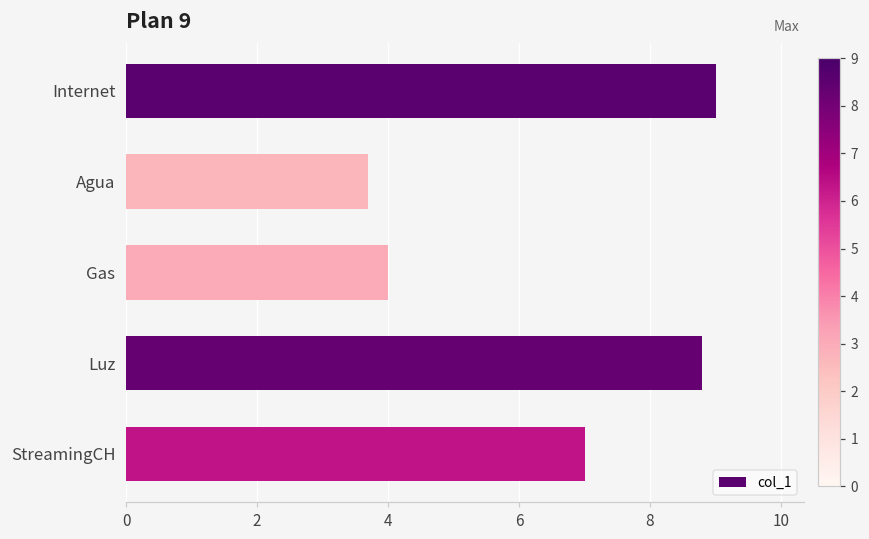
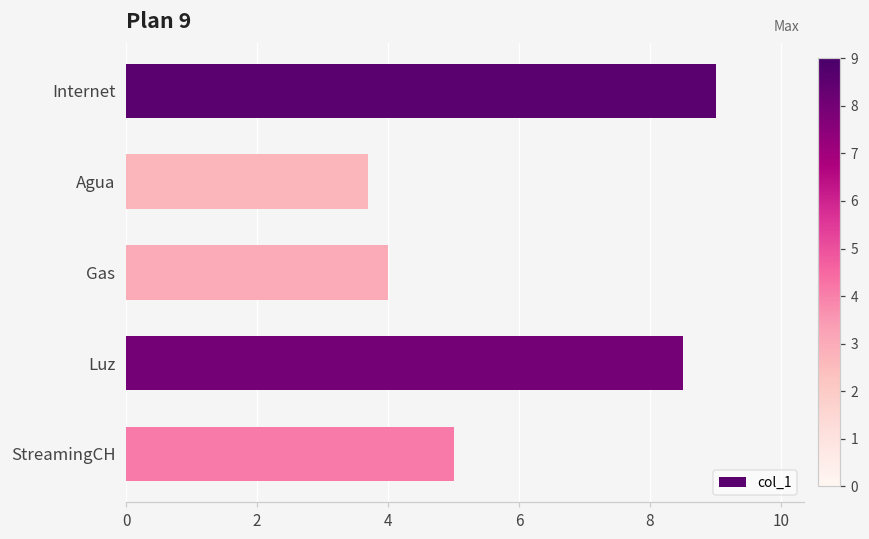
  {
    "Internet": 9.0,
    "Agua": 3.7,
    "Gas": 4.0,
-   "Luz": 8.8,
-   "StreamingCH": 7
+   "Luz": 8.5,
+   "StreamingCH": 5
  }
